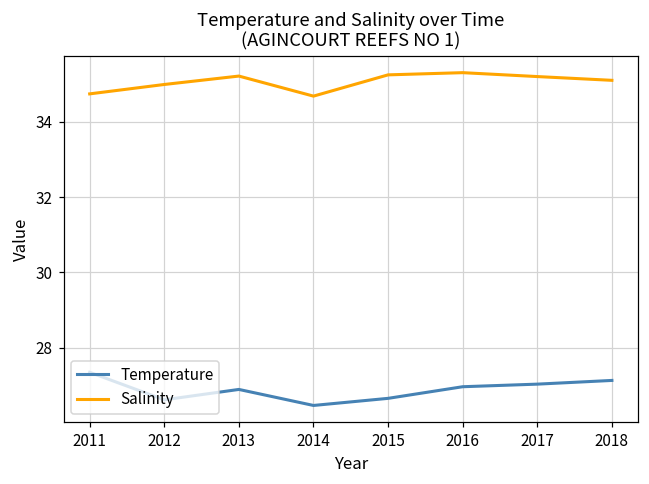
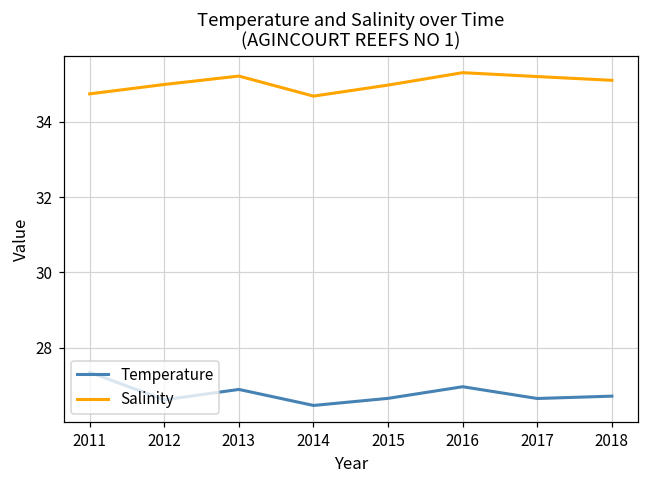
  {
    "Temperature": {
      "2013": 26.9,
      "2014": 26.5,
      "2015": 26.7,
      "2016": 27.0,
-     "2017": 27.0,
-     "2018": 27.1
+     "2017": 26.7,
+     "2018": 26.7
    },
    "Salinity": {
      "2011": 34.7,
      "2012": 35.0,
      "2013": 35.2,
      "2014": 34.7,
-     "2015": 35.2,
+     "2015": 35.0,
      "2016": 35.3,
      "2017": 35.2,
      "2018": 35.1
    }
  }
